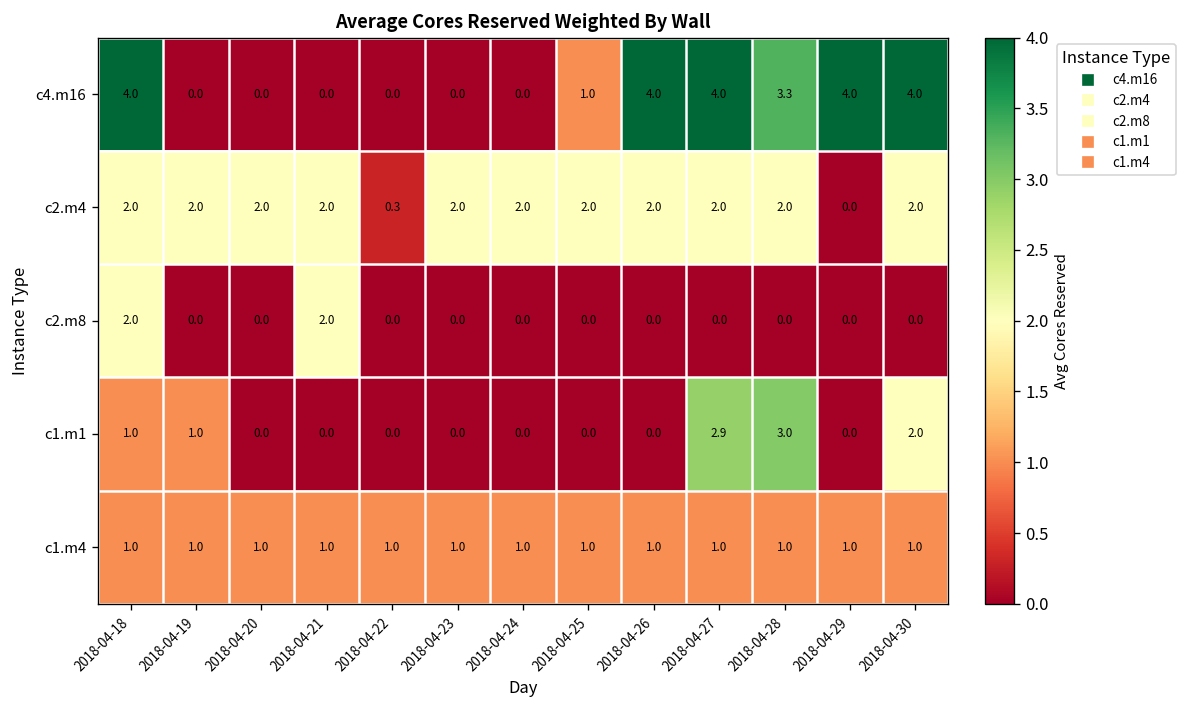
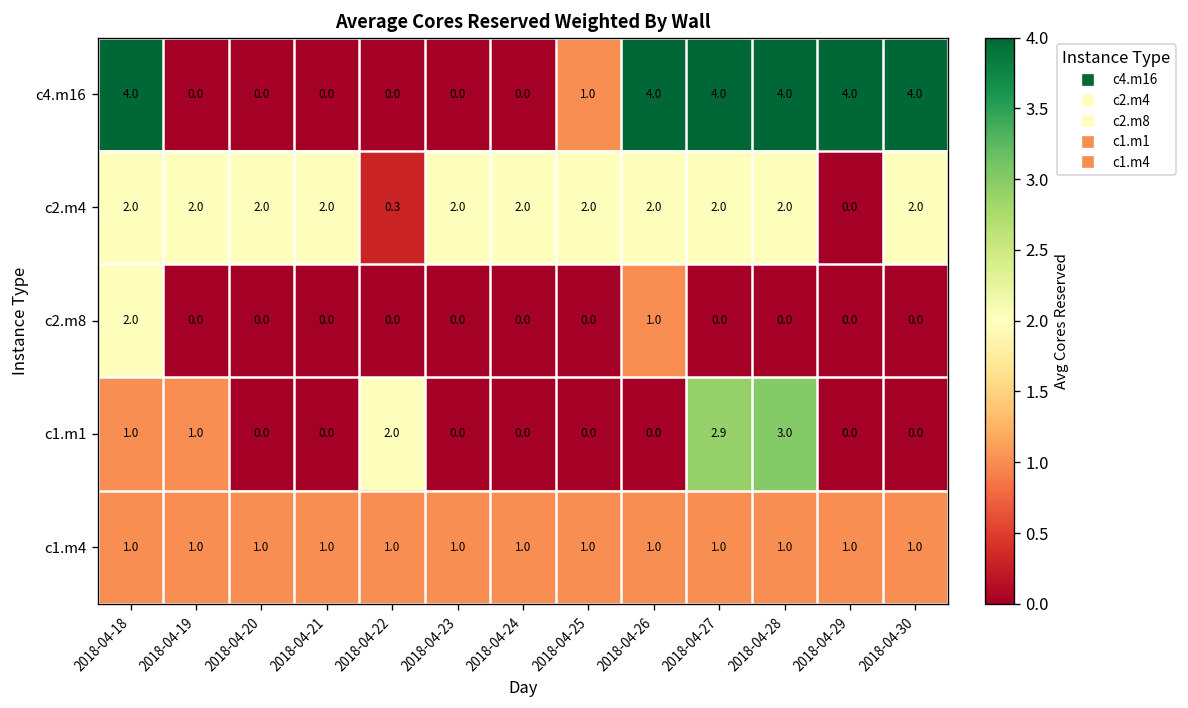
  {
    "c4.m16": {
      "2018-04-18": 4.0,
      "2018-04-19": 0.0,
      "2018-04-20": 0.0,
      "2018-04-21": 0.0,
      "2018-04-22": 0.0,
      "2018-04-23": 0.0,
      "2018-04-24": 0.0,
      "2018-04-25": 1.0,
      "2018-04-26": 4.0,
      "2018-04-27": 4.0,
-     "2018-04-28": 3.3,
+     "2018-04-28": 4.0,
      "2018-04-29": 4.0,
      "2018-04-30": 4.0
    },
    "c2.m4": {
      "2018-04-18": 2.0,
      "2018-04-19": 2.0,
      "2018-04-20": 2.0,
      "2018-04-21": 2.0,
      "2018-04-22": 0.3,
      "2018-04-23": 2.0,
      "2018-04-24": 2.0,
      "2018-04-25": 2.0,
      "2018-04-26": 2.0,
      "2018-04-27": 2.0,
      "2018-04-28": 2.0,
      "2018-04-29": 0.0,
      "2018-04-30": 2.0
    },
    "c2.m8": {
      "2018-04-18": 2.0,
      "2018-04-19": 0.0,
      "2018-04-20": 0.0,
-     "2018-04-21": 2.0,
+     "2018-04-21": 0.0,
      "2018-04-22": 0.0,
      "2018-04-23": 0.0,
      "2018-04-24": 0.0,
      "2018-04-25": 0.0,
-     "2018-04-26": 0.0,
+     "2018-04-26": 1.0,
      "2018-04-27": 0.0,
      "2018-04-28": 0.0,
      "2018-04-29": 0.0,
      "2018-04-30": 0.0
    },
    "c1.m1": {
      "2018-04-18": 1.0,
      "2018-04-19": 1.0,
      "2018-04-20": 0.0,
      "2018-04-21": 0.0,
-     "2018-04-22": 0.0,
+     "2018-04-22": 2.0,
      "2018-04-23": 0.0,
      "2018-04-24": 0.0,
      "2018-04-25": 0.0,
      "2018-04-26": 0.0,
      "2018-04-27": 2.9,
      "2018-04-28": 3.0,
      "2018-04-29": 0.0,
-     "2018-04-30": 2.0
+     "2018-04-30": 0.0
    },
    "c1.m4": {
      "2018-04-18": 1.0,
      "2018-04-19": 1.0,
      "2018-04-20": 1.0,
      "2018-04-21": 1.0,
      "2018-04-22": 1.0,
      "2018-04-23": 1.0,
      "2018-04-24": 1.0,
      "2018-04-25": 1.0,
      "2018-04-26": 1.0,
      "2018-04-27": 1.0,
      "2018-04-28": 1.0,
      "2018-04-29": 1.0,
      "2018-04-30": 1.0
    }
  }
